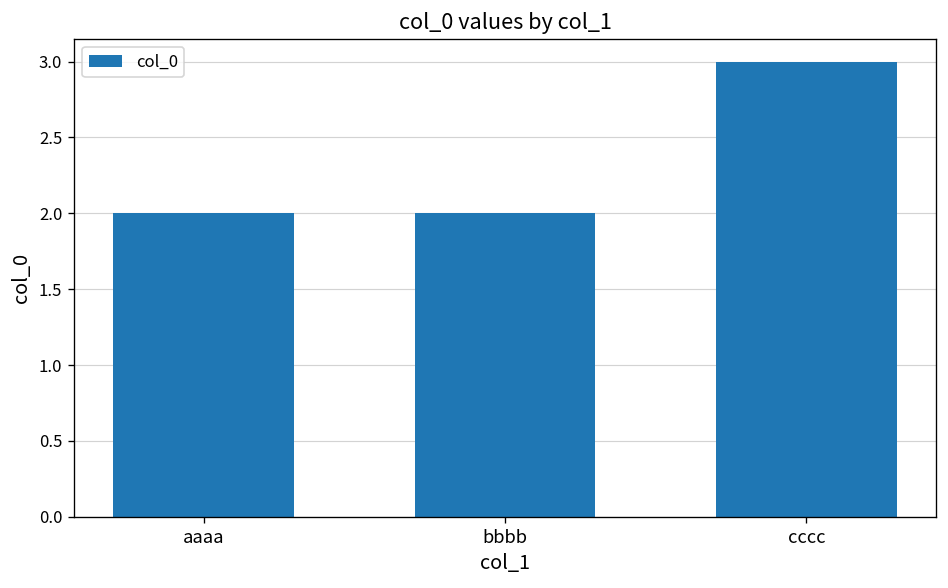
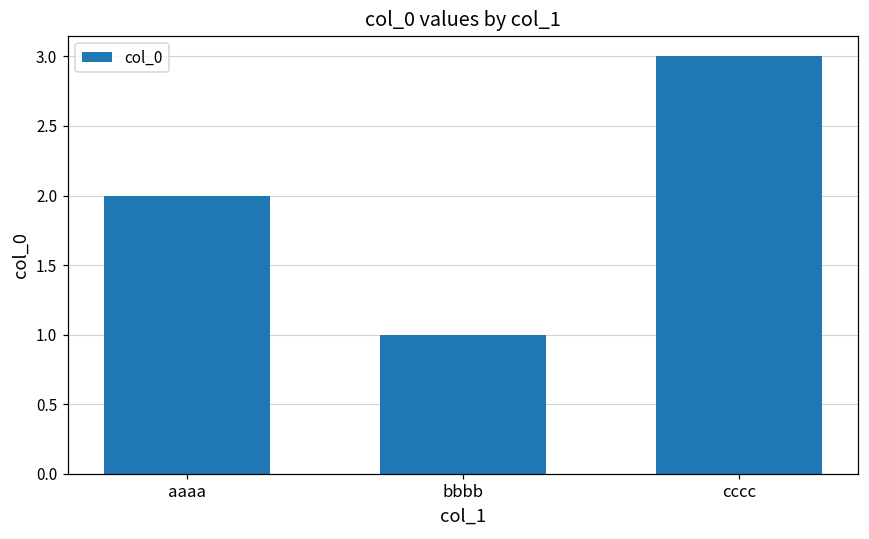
  {
    "aaaa": 2,
-   "bbbb": 2,
+   "bbbb": 1,
    "cccc": 3
  }
